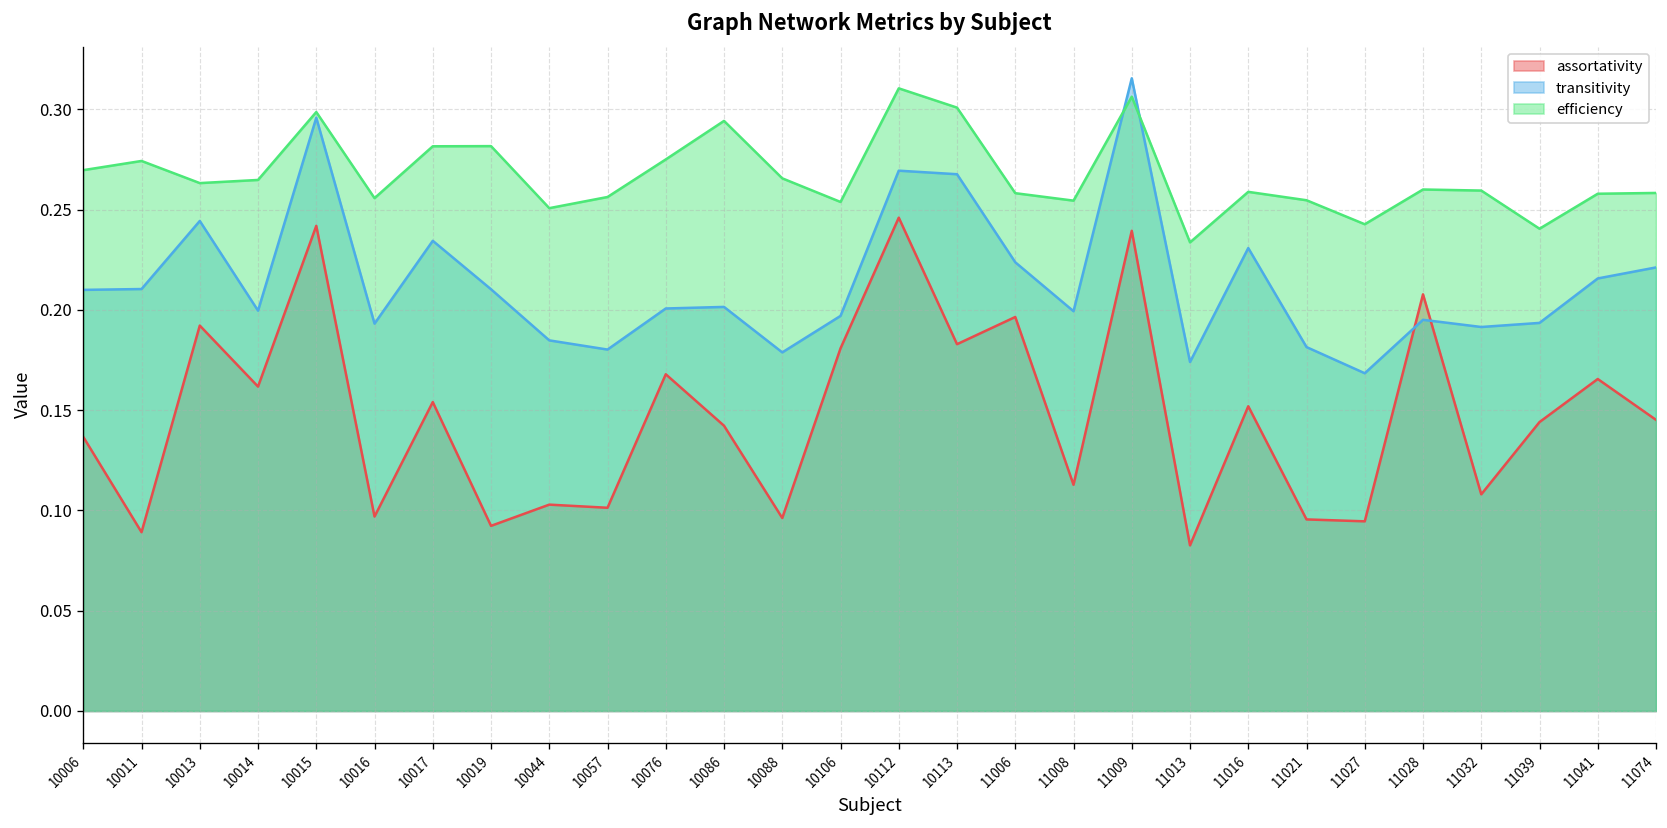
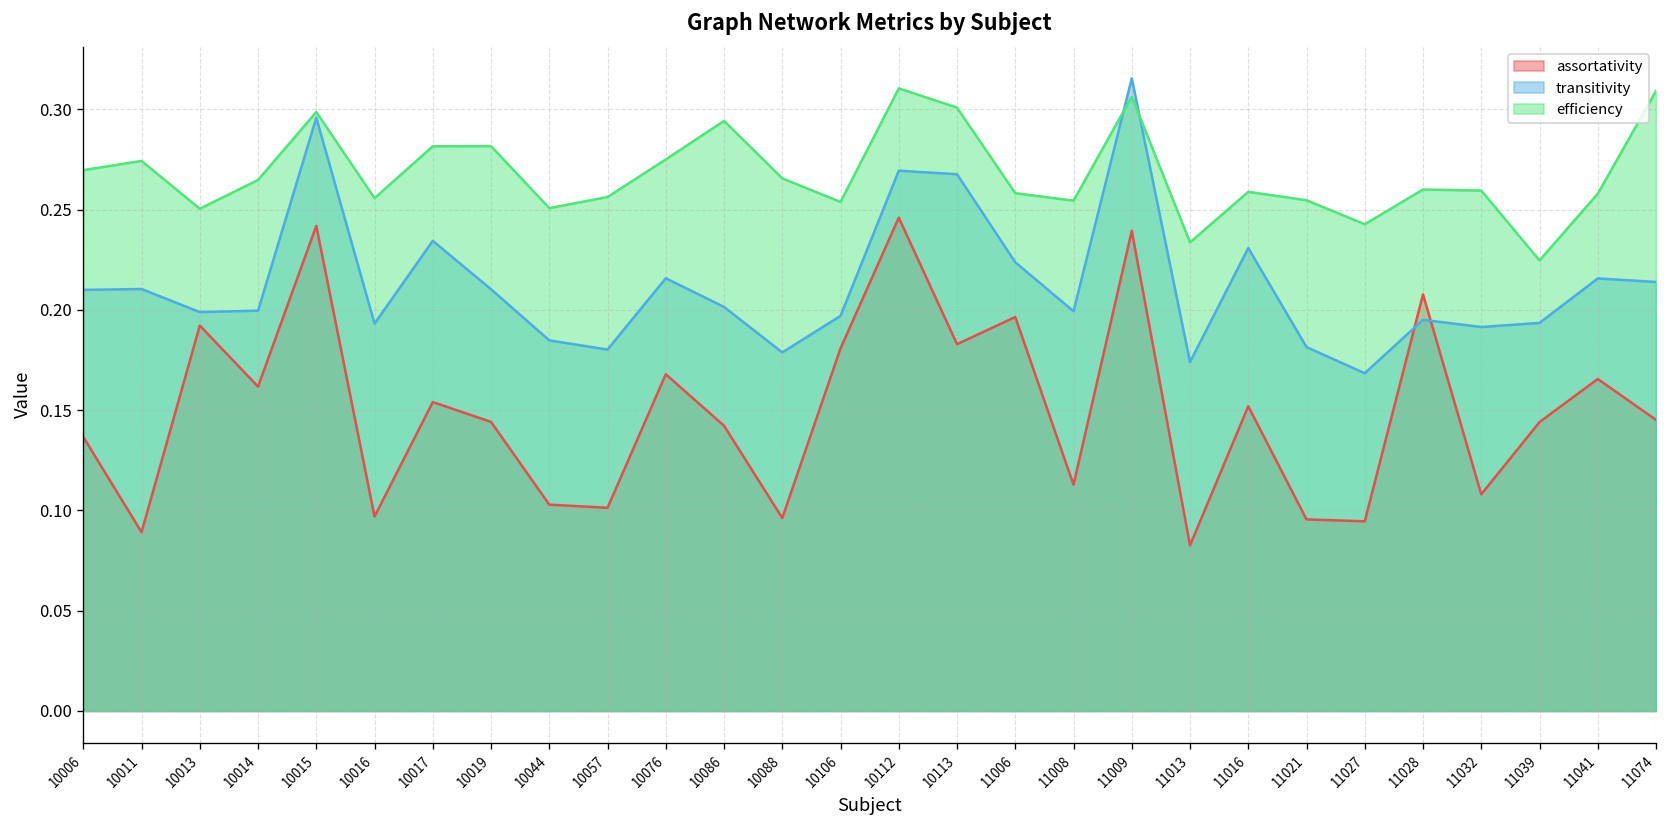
  {
    "assortativity": {
      "10006": 0.137,
      "10011": 0.089,
      "10013": 0.192,
      "10014": 0.162,
      "10015": 0.242,
      "10016": 0.097,
      "10017": 0.154,
-     "10019": 0.092,
+     "10019": 0.144,
      "10044": 0.103,
      "10057": 0.101,
      "10076": 0.168,
      "10086": 0.142,
      "10088": 0.096,
      "10106": 0.181,
      "10112": 0.246,
      "10113": 0.183,
      "11006": 0.196,
      "11008": 0.113,
      "11009": 0.239,
      "11013": 0.083,
      "11016": 0.152,
      "11021": 0.096,
      "11027": 0.095,
      "11028": 0.208,
      "11032": 0.108,
      "11039": 0.144,
      "11041": 0.166,
      "11074": 0.145
    },
    "transitivity": {
      "10006": 0.210,
      "10011": 0.210,
-     "10013": 0.244,
+     "10013": 0.199,
      "10014": 0.200,
      "10015": 0.296,
      "10016": 0.193,
      "10017": 0.234,
      "10019": 0.210,
      "10044": 0.185,
      "10057": 0.180,
-     "10076": 0.201,
+     "10076": 0.216,
      "10086": 0.201,
      "10088": 0.179,
      "10106": 0.197,
      "10112": 0.269,
      "10113": 0.268,
      "11006": 0.224,
      "11008": 0.199,
      "11009": 0.315,
      "11013": 0.174,
      "11016": 0.231,
      "11021": 0.181,
      "11027": 0.168,
      "11028": 0.195,
      "11032": 0.191,
      "11039": 0.194,
      "11041": 0.216,
-     "11074": 0.221
+     "11074": 0.214
    },
    "efficiency": {
      "10006": 0.270,
      "10011": 0.274,
-     "10013": 0.263,
+     "10013": 0.250,
      "10014": 0.265,
      "10015": 0.299,
      "10016": 0.256,
      "10017": 0.282,
      "10019": 0.282,
      "10044": 0.251,
      "10057": 0.256,
      "10076": 0.275,
      "10086": 0.294,
      "10088": 0.266,
      "10106": 0.254,
      "10112": 0.310,
      "10113": 0.301,
      "11006": 0.258,
      "11008": 0.254,
      "11009": 0.306,
      "11013": 0.234,
      "11016": 0.259,
      "11021": 0.255,
      "11027": 0.243,
      "11028": 0.260,
      "11032": 0.259,
-     "11039": 0.240,
+     "11039": 0.225,
      "11041": 0.258,
-     "11074": 0.258
+     "11074": 0.309
    }
  }
